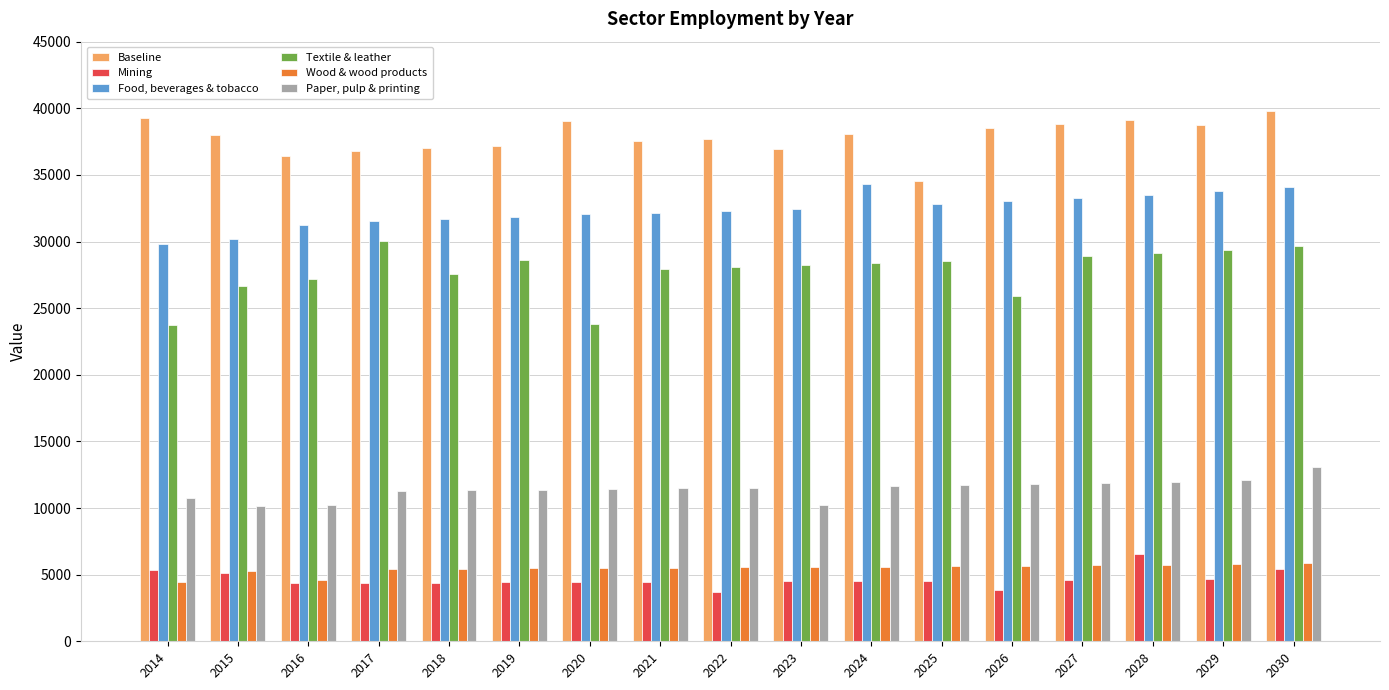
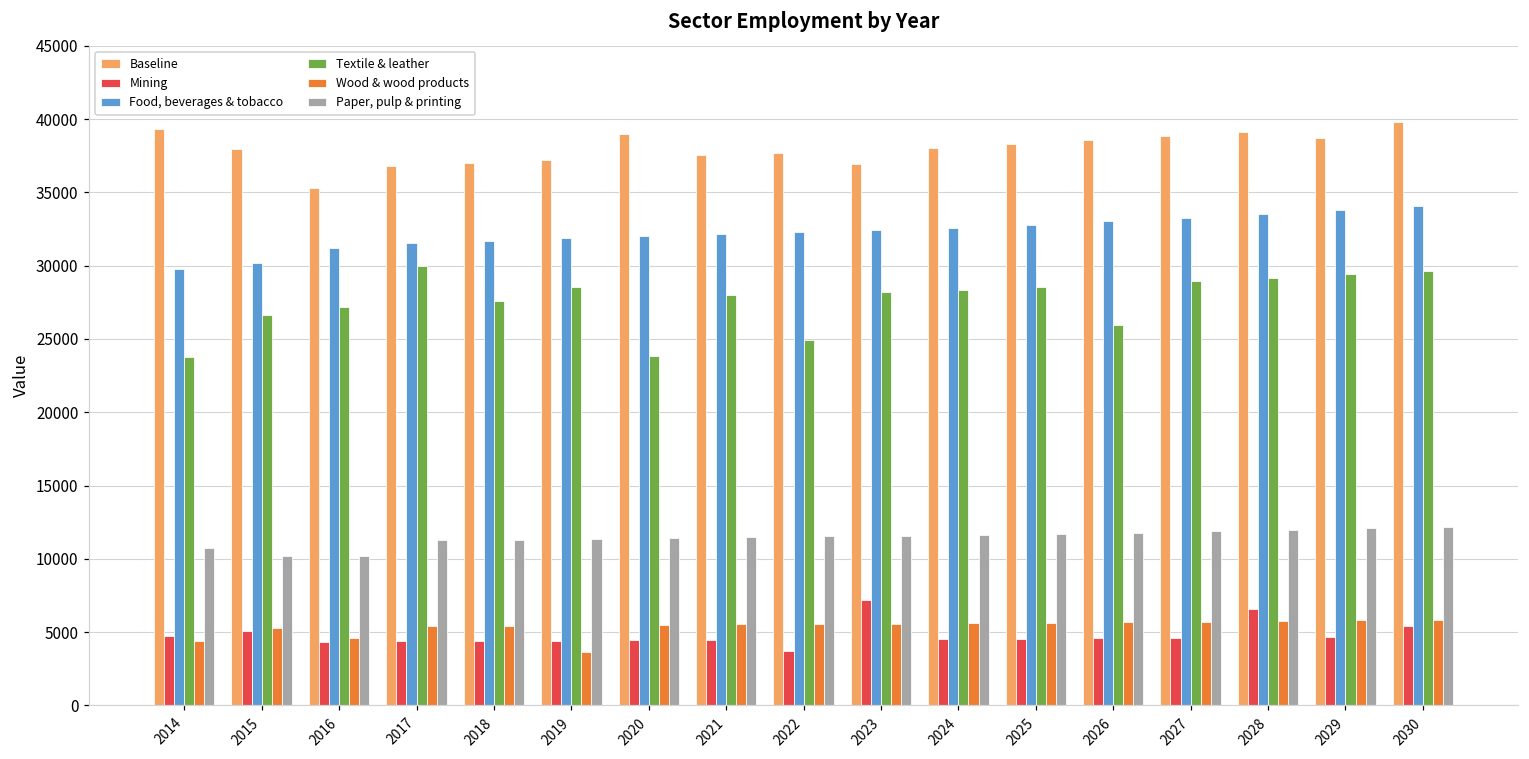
  {
    "Baseline": {
      "2014": 39300,
      "2015": 38000,
-     "2016": 36400,
+     "2016": 35300,
      "2017": 36800,
      "2018": 37000,
      "2019": 37200,
      "2020": 39000,
      "2021": 37500,
      "2022": 37700,
      "2023": 36900,
      "2024": 38000,
-     "2025": 34500,
+     "2025": 38300,
      "2026": 38500,
      "2027": 38800,
      "2028": 39100,
      "2029": 38700,
      "2030": 39800
    },
    "Mining": {
-     "2014": 5300,
+     "2014": 4700,
      "2015": 5100,
      "2016": 4300,
      "2017": 4400,
      "2018": 4400,
      "2019": 4400,
      "2020": 4400,
      "2021": 4500,
      "2022": 3700,
-     "2023": 4500,
+     "2023": 7200,
      "2024": 4500,
      "2025": 4600,
-     "2026": 3800,
+     "2026": 4600,
      "2027": 4600,
      "2028": 6600,
      "2029": 4700,
      "2030": 5400
    },
    "Food, beverages & tobacco": {
      "2014": 29800,
      "2015": 30200,
      "2016": 31200,
      "2017": 31500,
      "2018": 31700,
      "2019": 31900,
      "2020": 32000,
      "2021": 32200,
      "2022": 32300,
      "2023": 32400,
-     "2024": 34300,
+     "2024": 32600,
      "2025": 32800,
      "2026": 33000,
      "2027": 33300,
      "2028": 33500,
      "2029": 33800,
      "2030": 34100
    },
    "Textile & leather": {
      "2014": 23700,
      "2015": 26700,
      "2016": 27200,
      "2017": 30000,
      "2018": 27600,
      "2019": 28600,
      "2020": 23800,
      "2021": 28000,
-     "2022": 28100,
+     "2022": 24900,
      "2023": 28200,
      "2024": 28400,
      "2025": 28500,
      "2026": 25900,
      "2027": 28900,
      "2028": 29200,
      "2029": 29400,
      "2030": 29700
    },
    "Wood & wood products": {
      "2014": 4400,
      "2015": 5300,
      "2016": 4600,
      "2017": 5400,
      "2018": 5400,
-     "2019": 5500,
+     "2019": 3600,
      "2020": 5500,
      "2021": 5500,
      "2022": 5500,
      "2023": 5600,
      "2024": 5600,
      "2025": 5600,
      "2026": 5700,
      "2027": 5700,
      "2028": 5800,
      "2029": 5800,
      "2030": 5900
    },
    "Paper, pulp & printing": {
      "2014": 10800,
      "2015": 10200,
      "2016": 10200,
      "2017": 11300,
      "2018": 11300,
      "2019": 11400,
      "2020": 11400,
      "2021": 11500,
      "2022": 11500,
-     "2023": 10200,
+     "2023": 11600,
      "2024": 11600,
      "2025": 11700,
      "2026": 11800,
      "2027": 11900,
      "2028": 12000,
      "2029": 12100,
-     "2030": 13000
+     "2030": 12200
    }
  }
